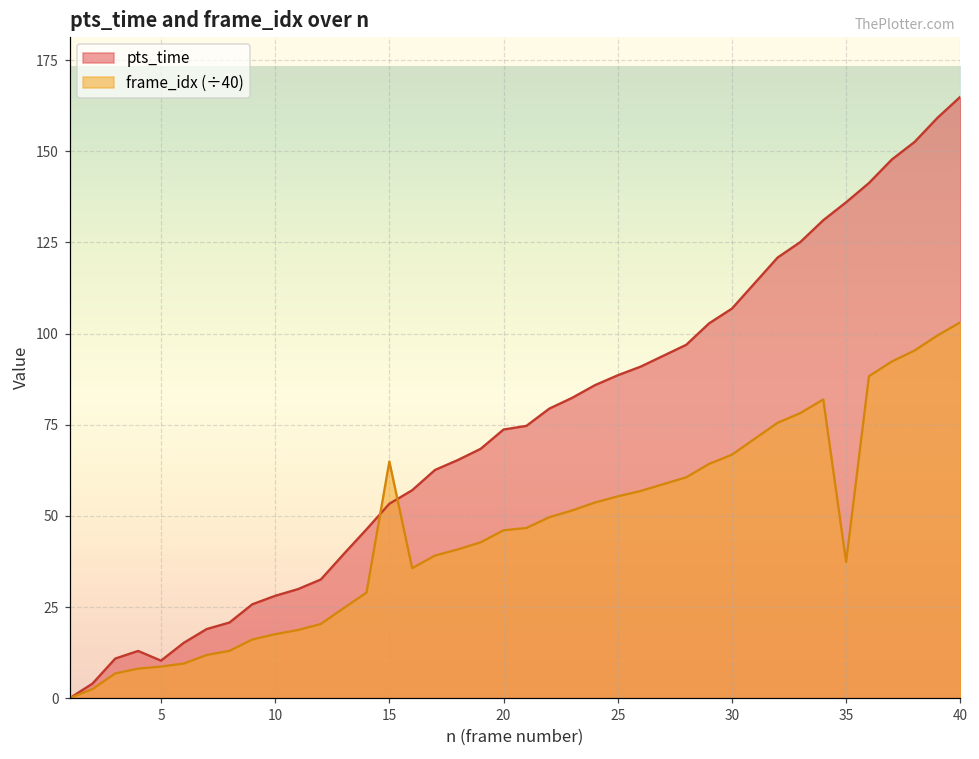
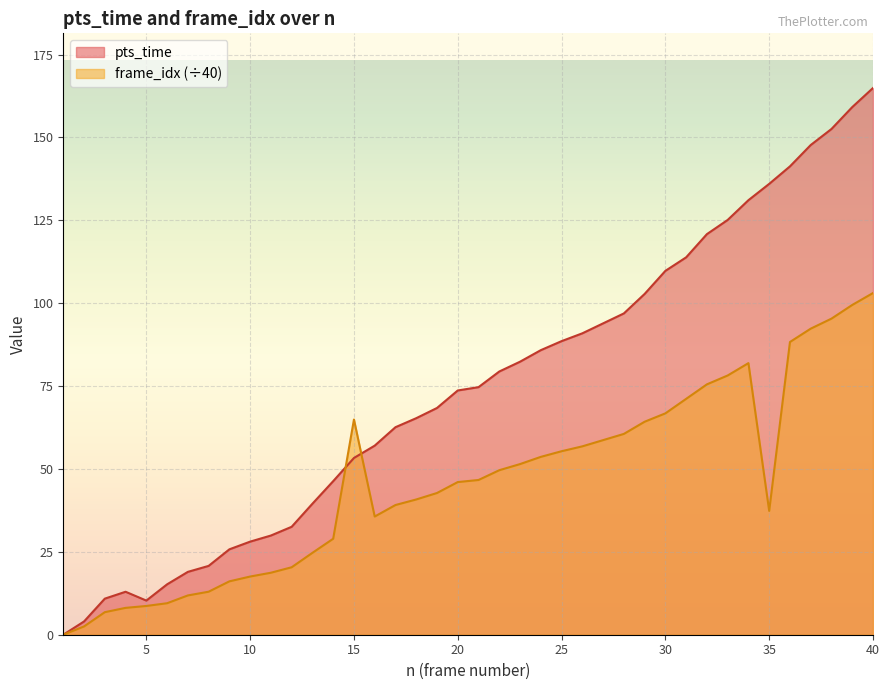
  {
    "pts_time": {
      "5": 10,
      "10": 28,
      "15": 53,
      "20": 74,
      "25": 89,
-     "30": 107,
+     "30": 110,
      "35": 136,
      "40": 165
    },
    "frame_idx (÷40)": {
      "5": 9,
      "10": 18,
      "15": 65,
      "20": 46,
      "25": 55,
      "30": 67,
      "35": 37,
      "40": 103
    }
  }
